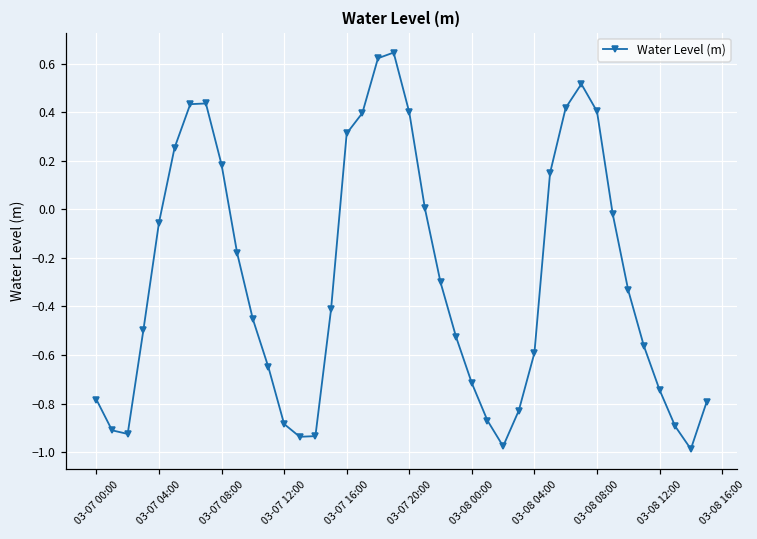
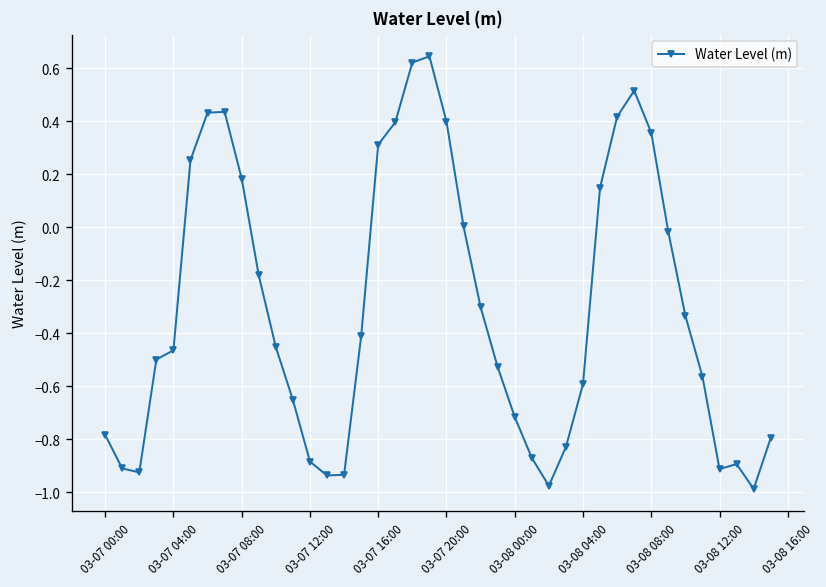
  {
    "03-07 00:00": -0.78,
-   "03-07 04:00": -0.05,
+   "03-07 04:00": -0.46,
    "03-07 08:00": 0.18,
    "03-07 12:00": -0.88,
    "03-07 16:00": 0.31,
    "03-07 20:00": 0.40,
    "03-08 00:00": -0.72,
    "03-08 04:00": -0.59,
-   "03-08 08:00": 0.40,
-   "03-08 12:00": -0.74
+   "03-08 08:00": 0.36,
+   "03-08 12:00": -0.91
  }
